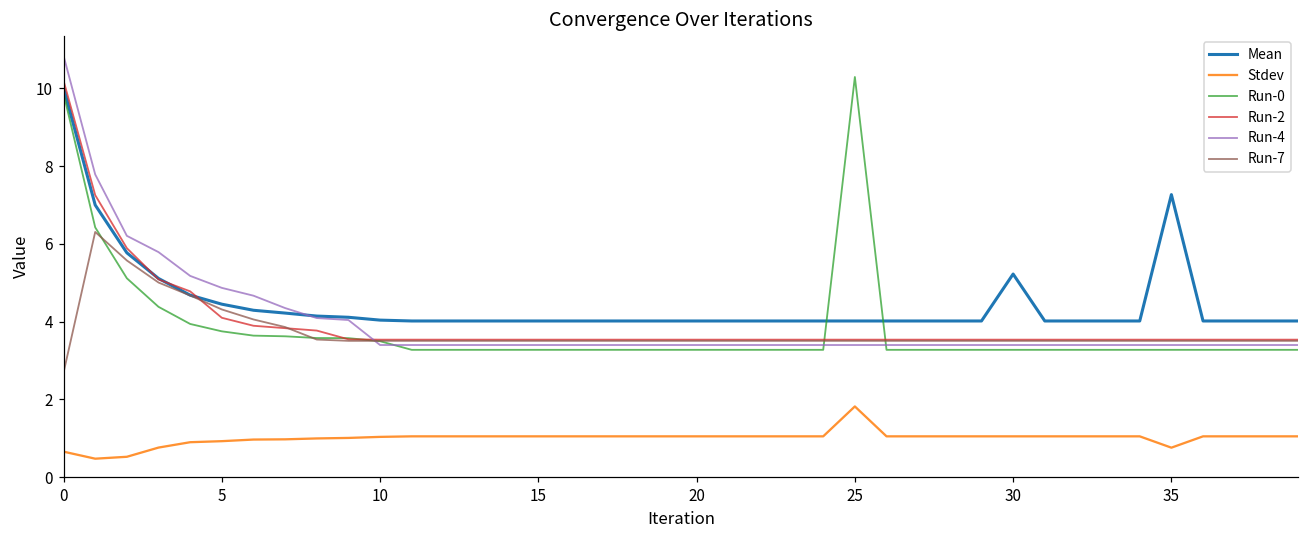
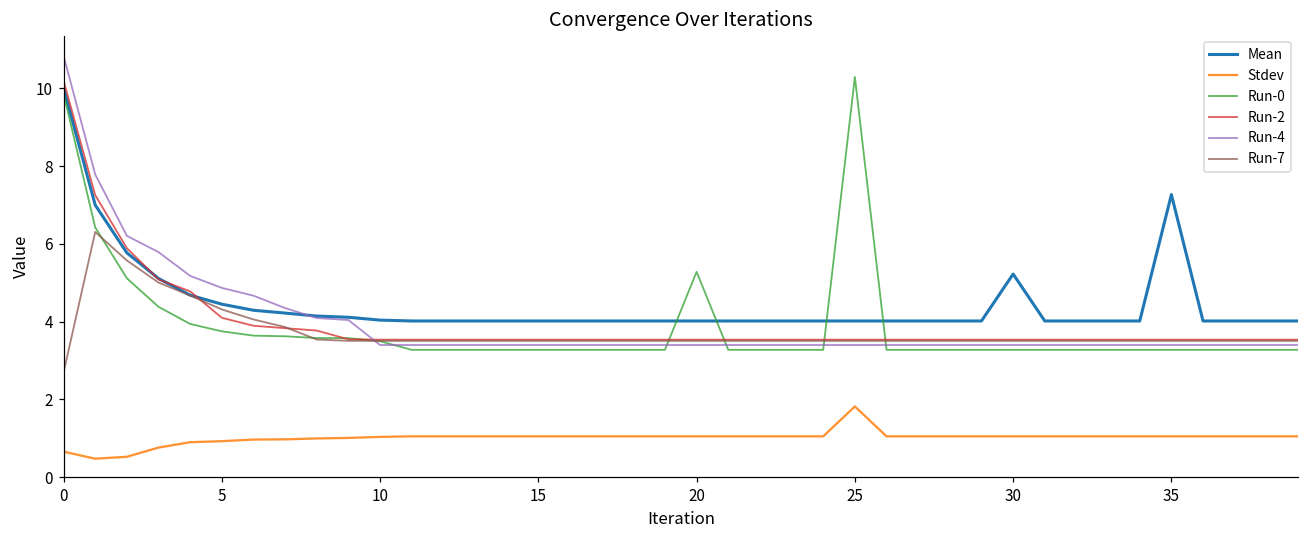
  {
    "Mean": {
      "0": 10.0,
      "5": 4.4,
      "10": 4.0,
      "15": 4.0,
      "20": 4.0,
      "25": 4.0,
      "30": 5.2,
      "35": 7.3
    },
    "Stdev": {
      "0": 0.7,
      "5": 0.9,
      "10": 1.0,
      "15": 1.0,
      "20": 1.0,
      "25": 1.8,
      "30": 1.0,
-     "35": 0.8
+     "35": 1.0
    },
    "Run-0": {
      "0": 9.9,
      "5": 3.8,
      "15": 3.3,
-     "20": 3.3,
+     "20": 5.3,
      "25": 10.3,
      "30": 3.3,
      "35": 3.3
    },
    "Run-2": {
      "0": 10.2,
      "5": 4.1
    },
    "Run-4": {
      "0": 10.8,
      "5": 4.9,
      "10": 3.4,
      "15": 3.4,
      "20": 3.4,
      "25": 3.4,
      "30": 3.4,
      "35": 3.4
    },
    "Run-7": {
      "0": 2.7,
      "5": 4.3
    }
  }
